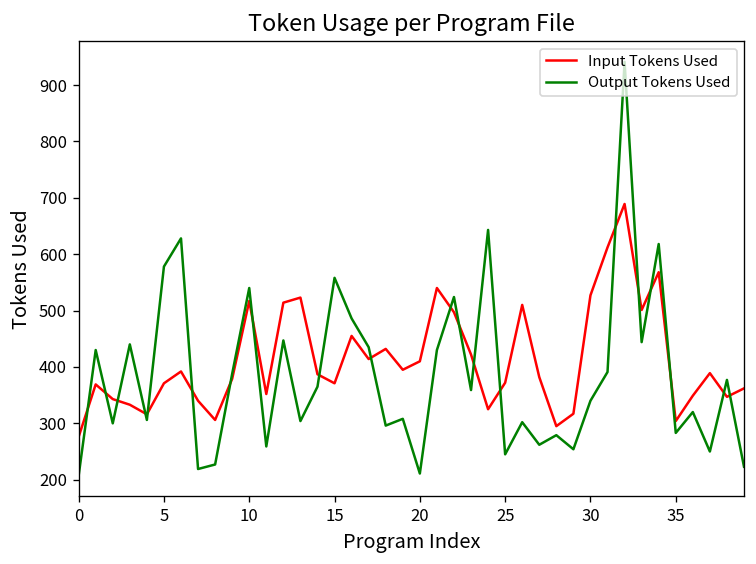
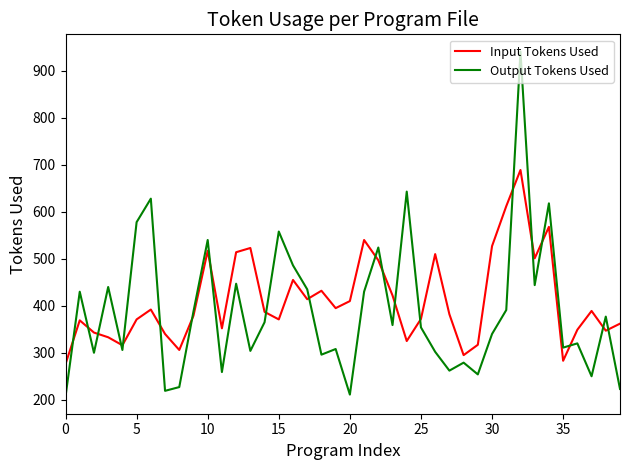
  {
    "Input Tokens Used": {
      "0": 280,
      "5": 370,
      "10": 520,
      "15": 370,
      "20": 410,
      "25": 370,
      "30": 530,
-     "35": 300
+     "35": 280
    },
    "Output Tokens Used": {
      "0": 210,
      "5": 580,
      "10": 540,
      "15": 560,
      "20": 210,
-     "25": 250,
+     "25": 350,
      "30": 340,
-     "35": 280
+     "35": 310
    }
  }
